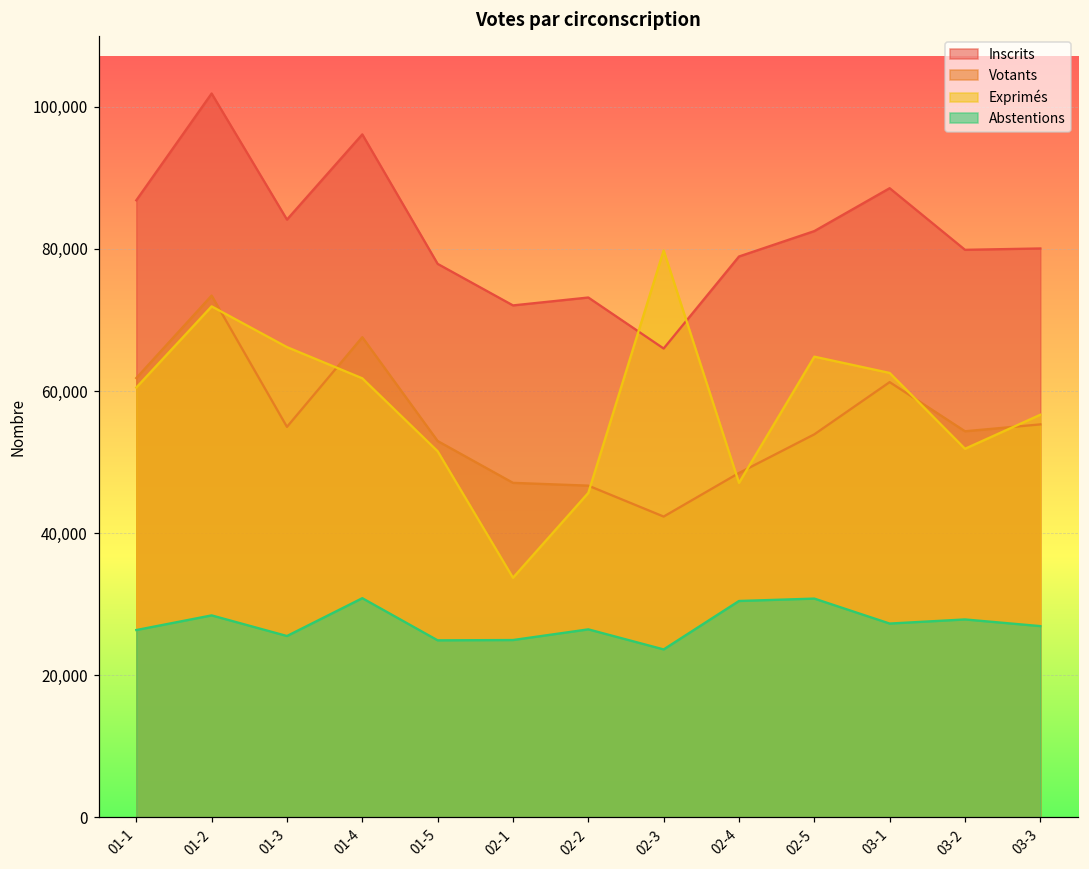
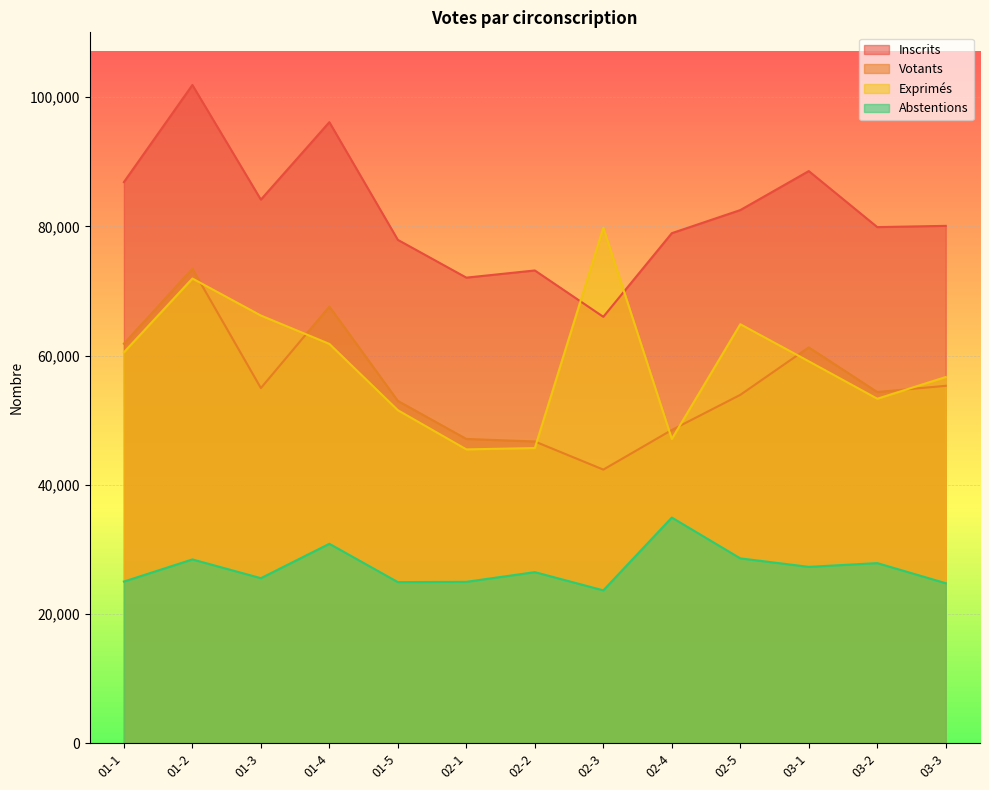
  {
    "Exprimés": {
      "01-1": "60,000",
      "01-2": "72,000",
      "01-3": "66,000",
      "01-4": "62,000",
      "01-5": "52,000",
-     "02-1": "34,000",
+     "02-1": "45,000",
      "02-2": "46,000",
      "02-3": "80,000",
      "02-4": "47,000",
      "02-5": "65,000",
-     "03-1": "63,000",
-     "03-2": "52,000",
+     "03-1": "59,000",
+     "03-2": "53,000",
      "03-3": "57,000"
    },
    "Abstentions": {
-     "01-1": "26,000",
+     "01-1": "25,000",
      "01-2": "28,000",
      "01-3": "26,000",
      "01-4": "31,000",
      "01-5": "25,000",
      "02-1": "25,000",
      "02-2": "26,000",
      "02-3": "24,000",
-     "02-4": "30,000",
-     "02-5": "31,000",
+     "02-4": "35,000",
+     "02-5": "29,000",
      "03-1": "27,000",
      "03-2": "28,000",
-     "03-3": "27,000"
+     "03-3": "25,000"
    }
  }
